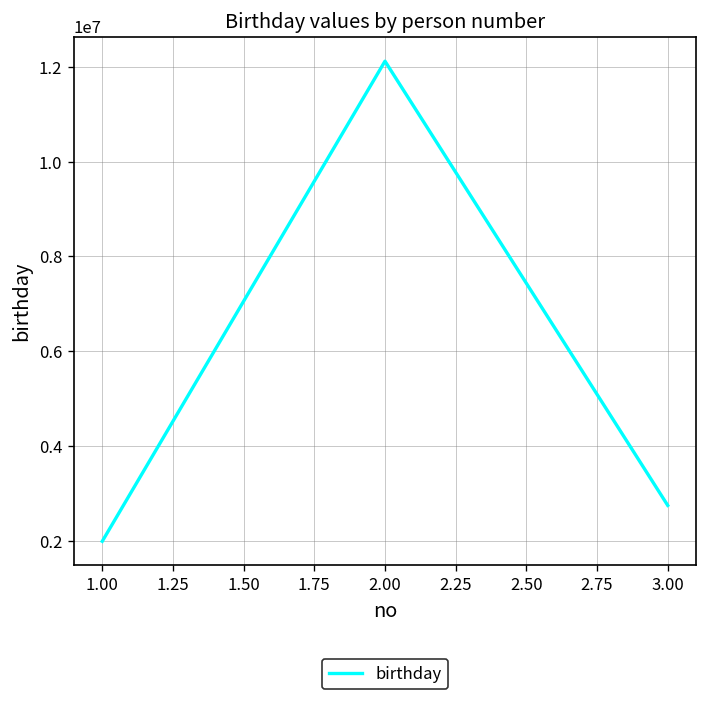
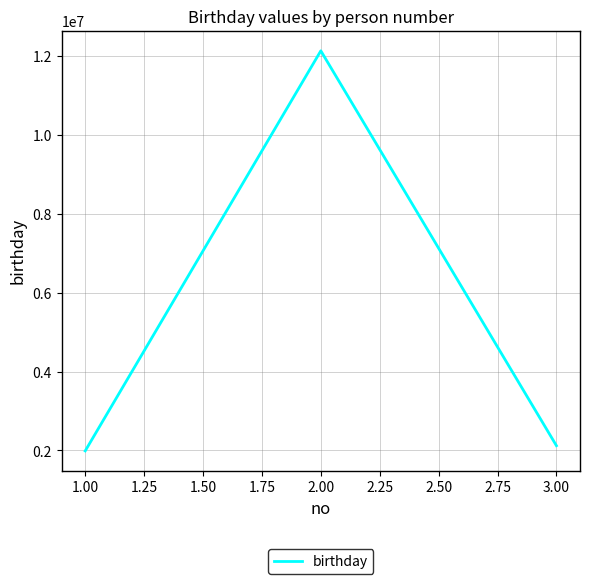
  {
    "1.00": 2000000,
    "2.00": 12100000,
-   "3.00": 2700000
+   "3.00": 2100000
  }
